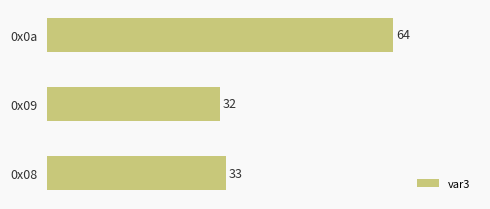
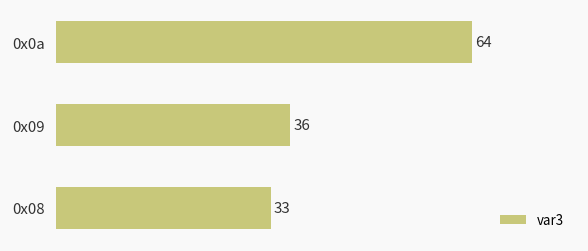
  {
    "0x0a": 64,
-   "0x09": 32,
+   "0x09": 36,
    "0x08": 33
  }
